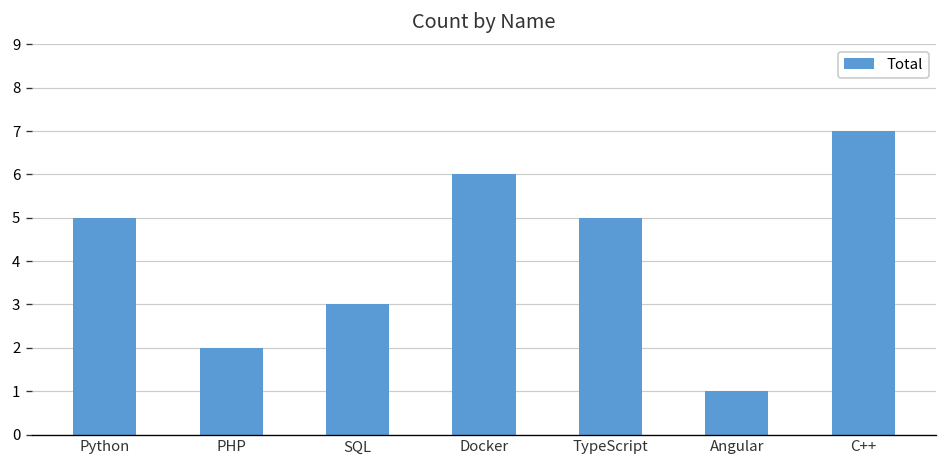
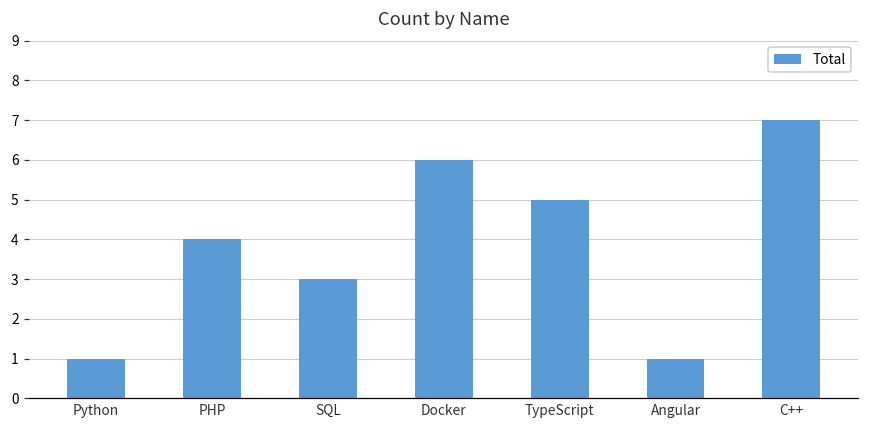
  {
-   "Python": 5,
-   "PHP": 2,
+   "Python": 1,
+   "PHP": 4,
    "SQL": 3,
    "Docker": 6,
    "TypeScript": 5,
    "Angular": 1,
    "C++": 7
  }
